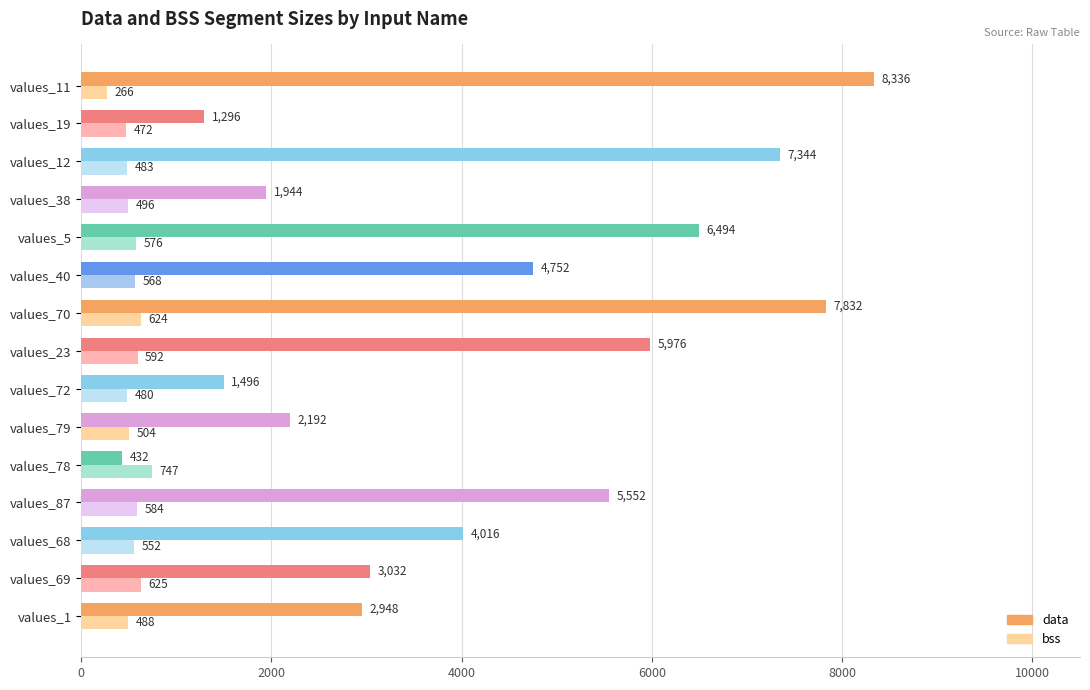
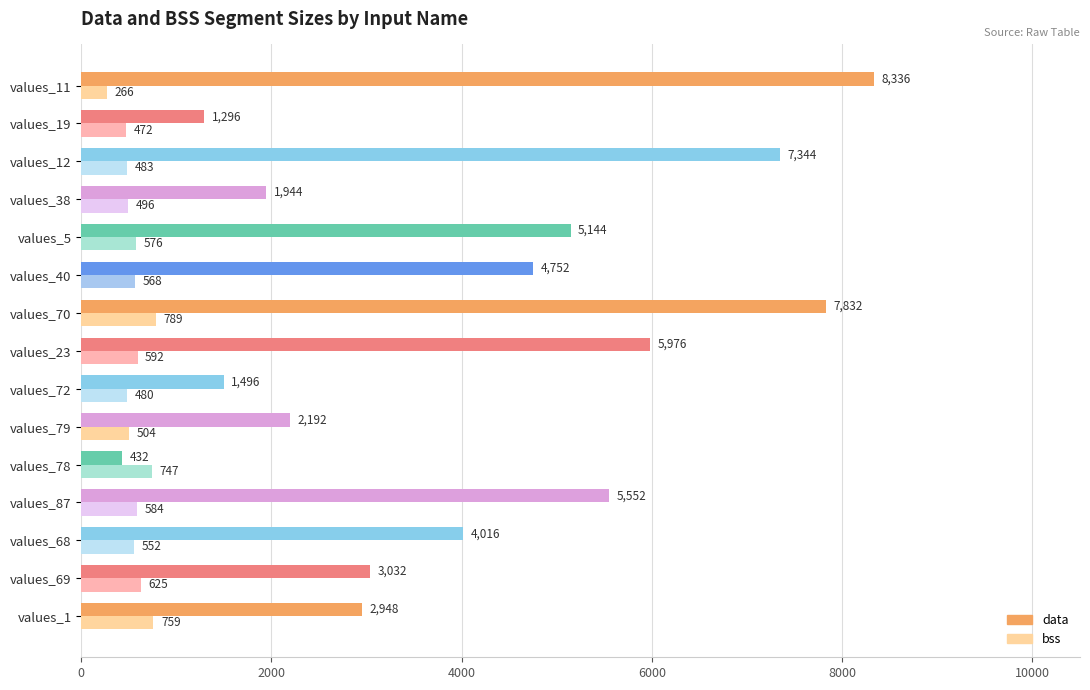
  {
    "data": {
      "values_11": "8,336",
      "values_19": "1,296",
      "values_12": "7,344",
      "values_38": "1,944",
-     "values_5": "6,494",
+     "values_5": "5,144",
      "values_40": "4,752",
      "values_70": "7,832",
      "values_23": "5,976",
      "values_72": "1,496",
      "values_79": "2,192",
      "values_78": "432",
      "values_87": "5,552",
      "values_68": "4,016",
      "values_69": "3,032",
      "values_1": "2,948"
    },
    "bss": {
      "values_11": "266",
      "values_19": "472",
      "values_12": "483",
      "values_38": "496",
      "values_5": "576",
      "values_40": "568",
-     "values_70": "624",
+     "values_70": "789",
      "values_23": "592",
      "values_72": "480",
      "values_79": "504",
      "values_78": "747",
      "values_87": "584",
      "values_68": "552",
      "values_69": "625",
-     "values_1": "488"
+     "values_1": "759"
    }
  }
